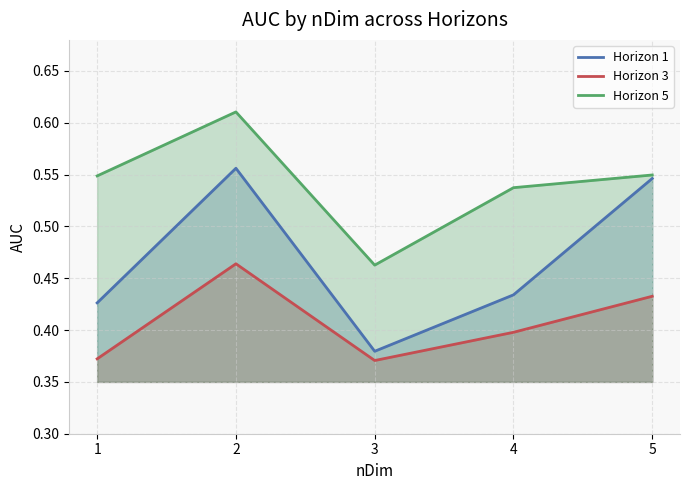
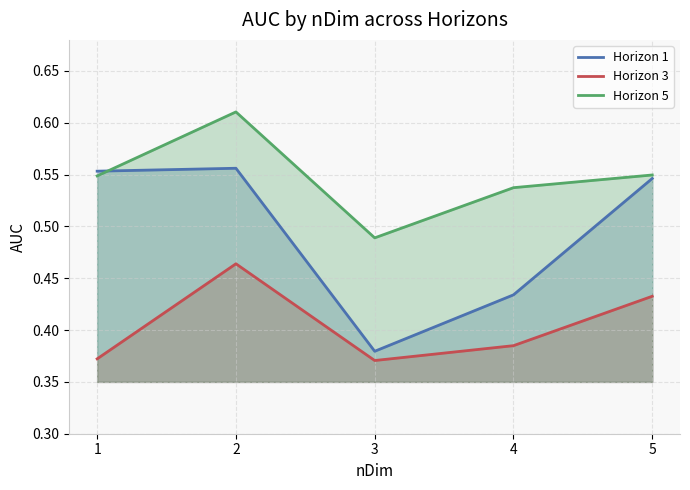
  {
    "Horizon 1": {
-     "1": 0.426,
+     "1": 0.553,
      "2": 0.556,
      "3": 0.380,
      "4": 0.434,
      "5": 0.546
    },
    "Horizon 3": {
      "1": 0.372,
      "2": 0.464,
      "3": 0.371,
-     "4": 0.398,
+     "4": 0.385,
      "5": 0.433
    },
    "Horizon 5": {
      "1": 0.549,
      "2": 0.611,
-     "3": 0.463,
+     "3": 0.489,
      "4": 0.537,
      "5": 0.550
    }
  }
